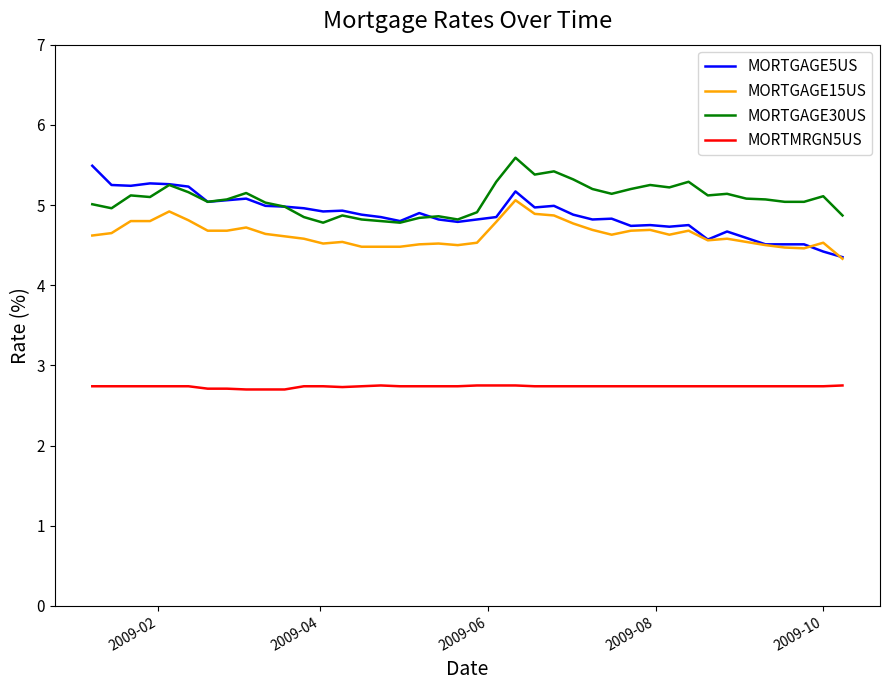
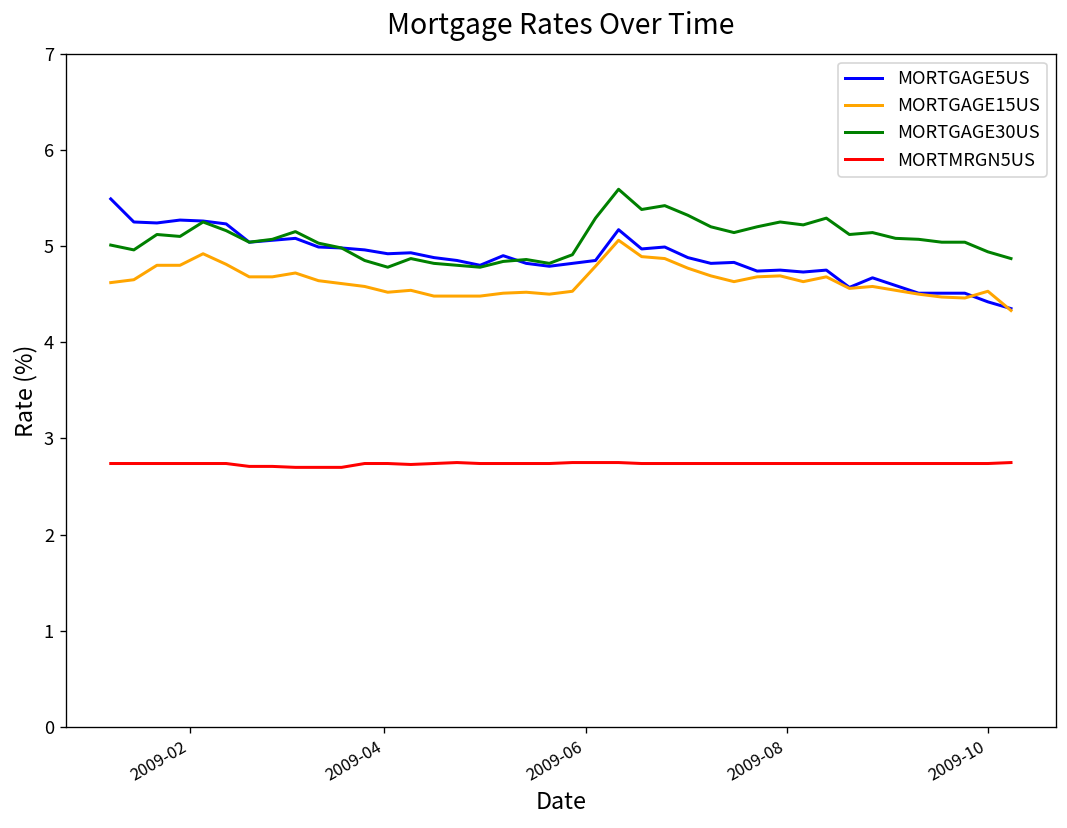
  {
    "MORTGAGE5US": {
      "2009-10": 4.4
    },
    "MORTGAGE15US": {
      "2009-10": 4.5
    },
    "MORTGAGE30US": {
-     "2009-10": 5.1
+     "2009-10": 4.9
    },
    "MORTMRGN5US": {
      "2009-10": 2.7
    }
  }
